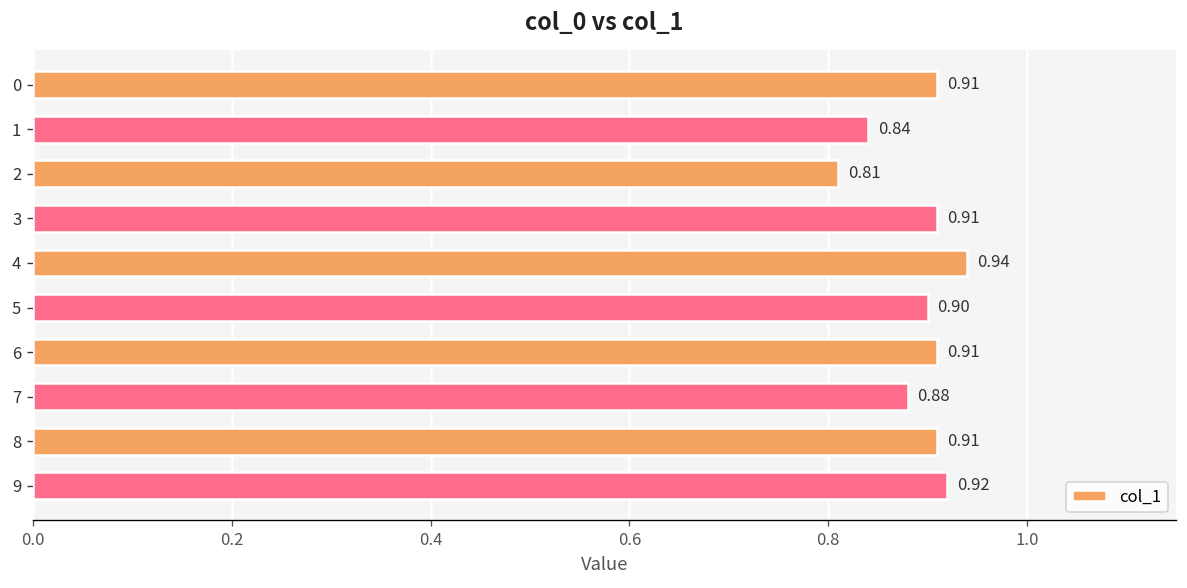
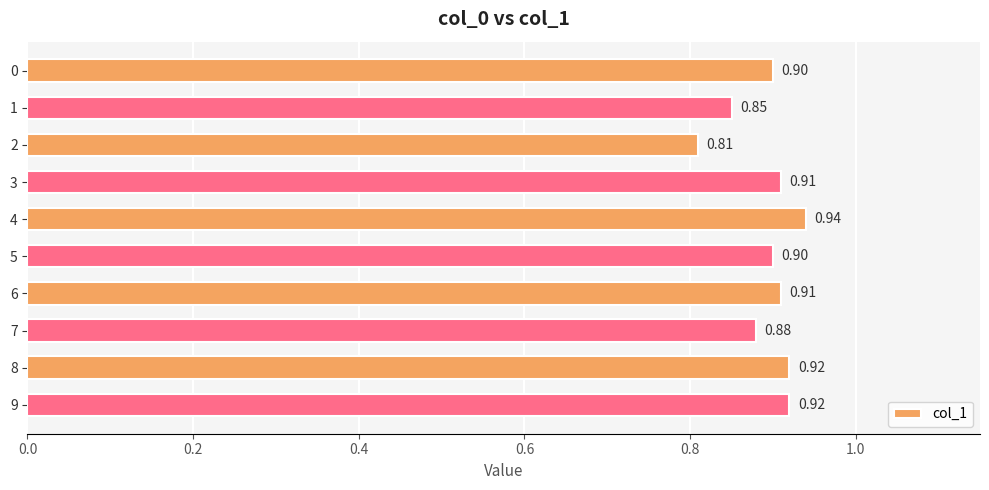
  {
-   "0": 0.91,
-   "1": 0.84,
+   "0": 0.90,
+   "1": 0.85,
    "2": 0.81,
    "3": 0.91,
    "4": 0.94,
    "5": 0.90,
    "6": 0.91,
    "7": 0.88,
-   "8": 0.91,
+   "8": 0.92,
    "9": 0.92
  }
